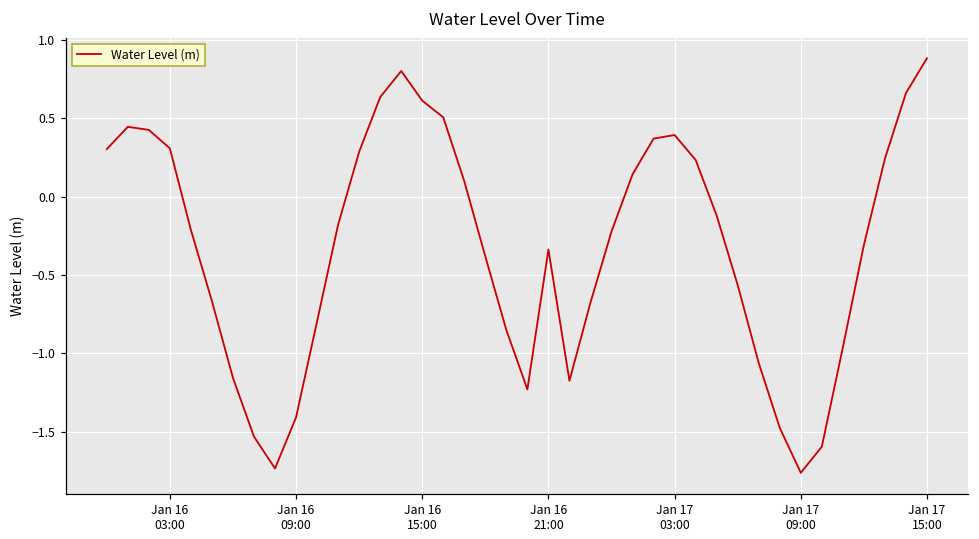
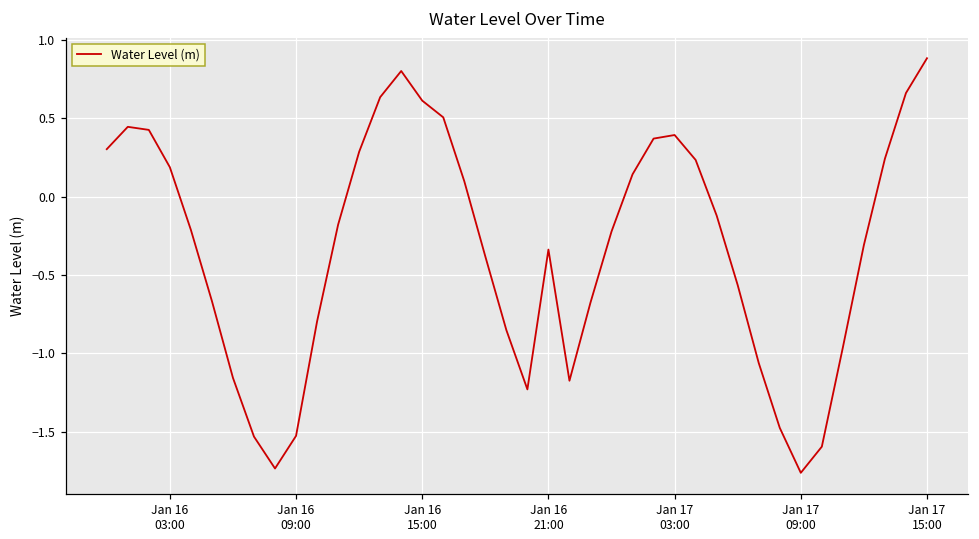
  {
-   "Jan 16 03:00": 0.31,
-   "Jan 16 09:00": -1.41,
+   "Jan 16 03:00": 0.19,
+   "Jan 16 09:00": -1.53,
    "Jan 16 15:00": 0.61,
    "Jan 16 21:00": -0.34,
    "Jan 17 03:00": 0.39,
    "Jan 17 09:00": -1.76,
    "Jan 17 15:00": 0.88
  }
